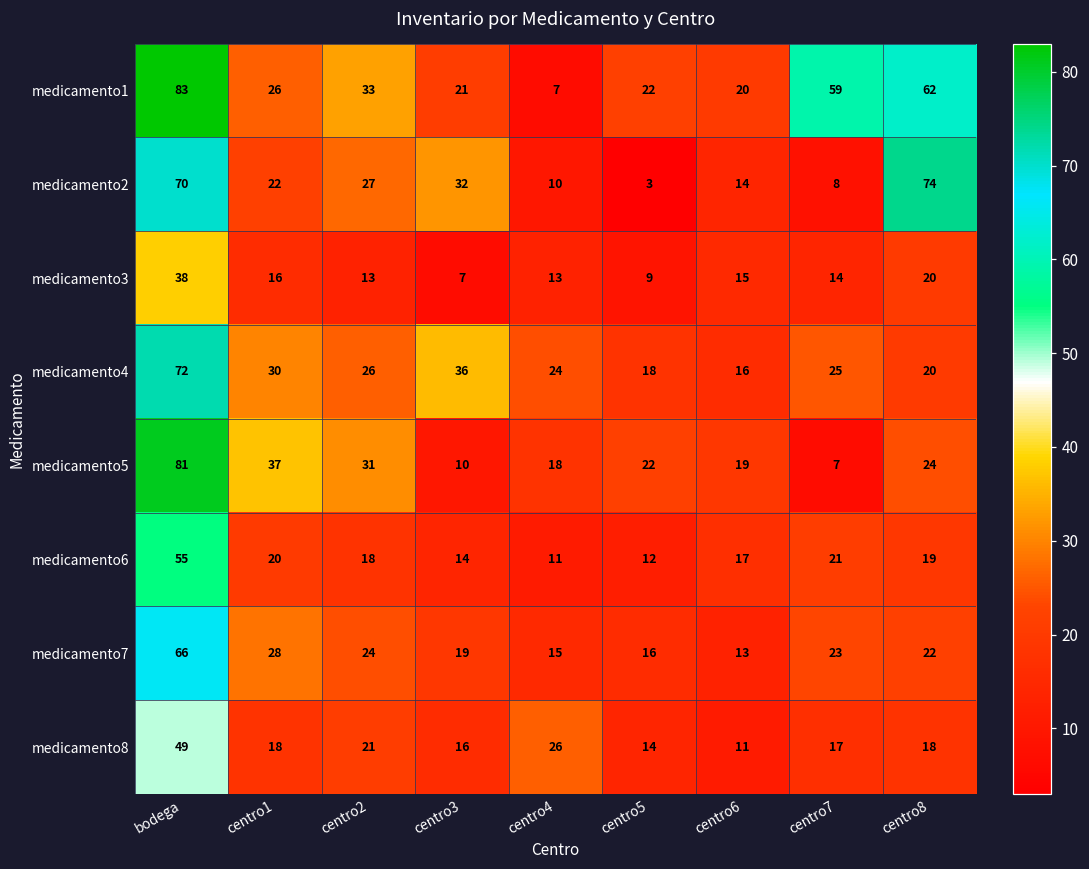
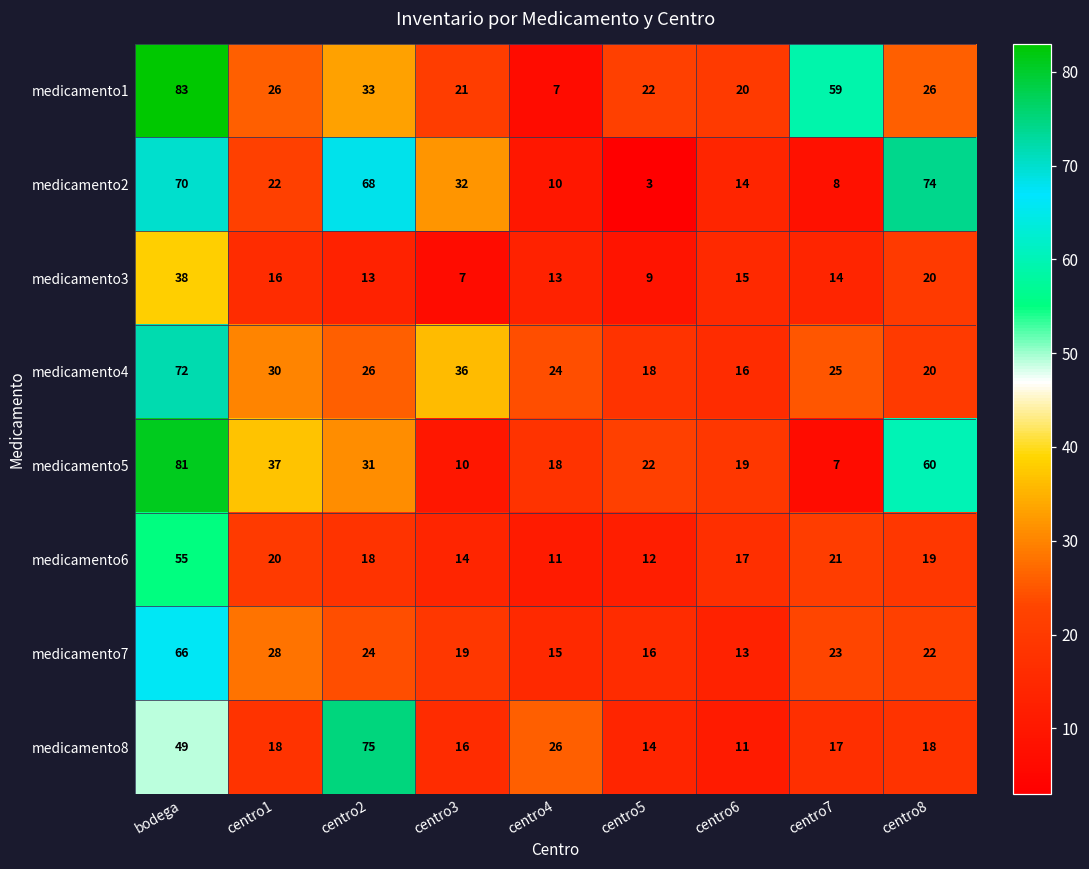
  {
    "medicamento1": {
      "bodega": 83,
      "centro1": 26,
      "centro2": 33,
      "centro3": 21,
      "centro4": 7,
      "centro5": 22,
      "centro6": 20,
      "centro7": 59,
-     "centro8": 62
+     "centro8": 26
    },
    "medicamento2": {
      "bodega": 70,
      "centro1": 22,
-     "centro2": 27,
+     "centro2": 68,
      "centro3": 32,
      "centro4": 10,
      "centro5": 3,
      "centro6": 14,
      "centro7": 8,
      "centro8": 74
    },
    "medicamento3": {
      "bodega": 38,
      "centro1": 16,
      "centro2": 13,
      "centro3": 7,
      "centro4": 13,
      "centro5": 9,
      "centro6": 15,
      "centro7": 14,
      "centro8": 20
    },
    "medicamento4": {
      "bodega": 72,
      "centro1": 30,
      "centro2": 26,
      "centro3": 36,
      "centro4": 24,
      "centro5": 18,
      "centro6": 16,
      "centro7": 25,
      "centro8": 20
    },
    "medicamento5": {
      "bodega": 81,
      "centro1": 37,
      "centro2": 31,
      "centro3": 10,
      "centro4": 18,
      "centro5": 22,
      "centro6": 19,
      "centro7": 7,
-     "centro8": 24
+     "centro8": 60
    },
    "medicamento6": {
      "bodega": 55,
      "centro1": 20,
      "centro2": 18,
      "centro3": 14,
      "centro4": 11,
      "centro5": 12,
      "centro6": 17,
      "centro7": 21,
      "centro8": 19
    },
    "medicamento7": {
      "bodega": 66,
      "centro1": 28,
      "centro2": 24,
      "centro3": 19,
      "centro4": 15,
      "centro5": 16,
      "centro6": 13,
      "centro7": 23,
      "centro8": 22
    },
    "medicamento8": {
      "bodega": 49,
      "centro1": 18,
-     "centro2": 21,
+     "centro2": 75,
      "centro3": 16,
      "centro4": 26,
      "centro5": 14,
      "centro6": 11,
      "centro7": 17,
      "centro8": 18
    }
  }
